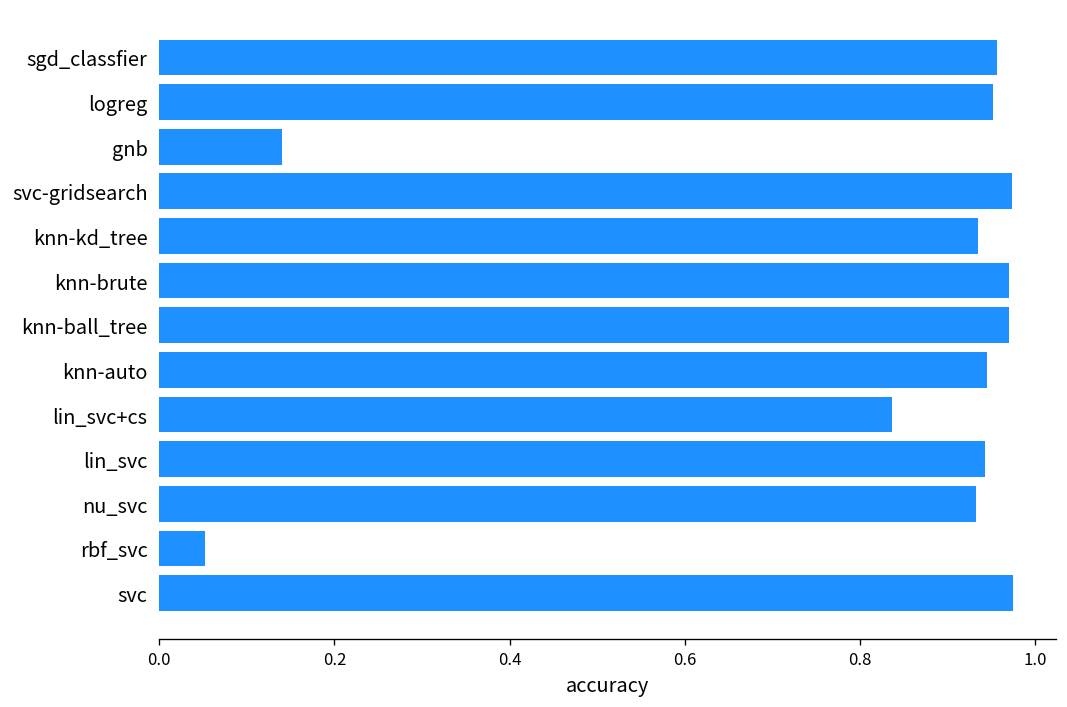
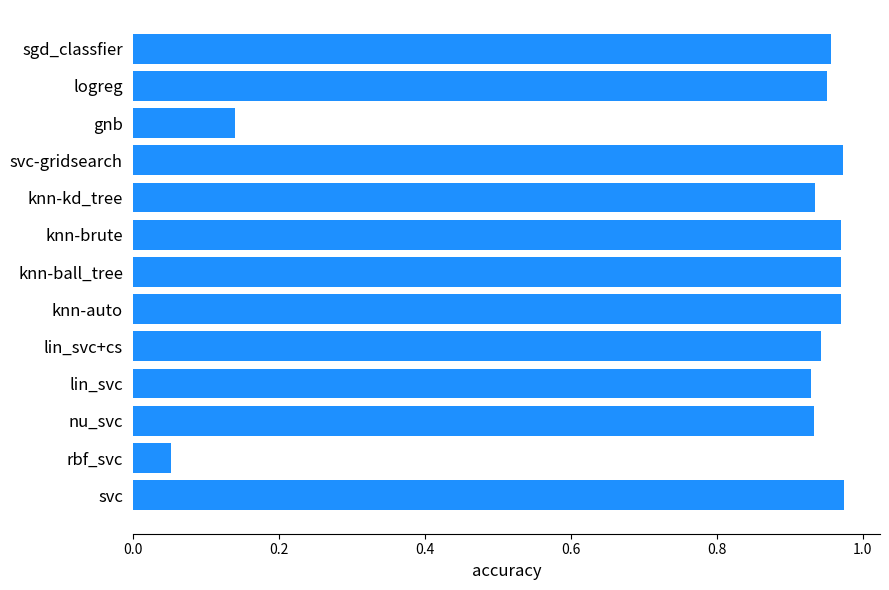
  {
    "sgd_classfier": 0.96,
    "logreg": 0.95,
    "gnb": 0.14,
    "svc-gridsearch": 0.97,
    "knn-kd_tree": 0.93,
    "knn-brute": 0.97,
    "knn-ball_tree": 0.97,
-   "knn-auto": 0.95,
-   "lin_svc+cs": 0.84,
-   "lin_svc": 0.94,
+   "knn-auto": 0.97,
+   "lin_svc+cs": 0.94,
+   "lin_svc": 0.93,
    "nu_svc": 0.93,
    "rbf_svc": 0.05,
    "svc": 0.97
  }
